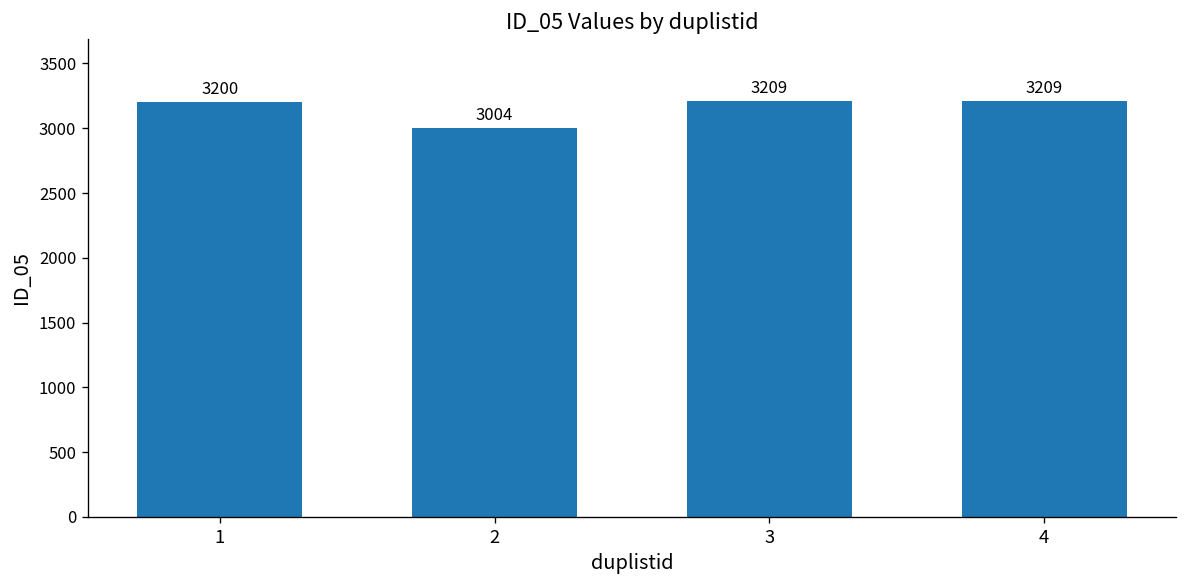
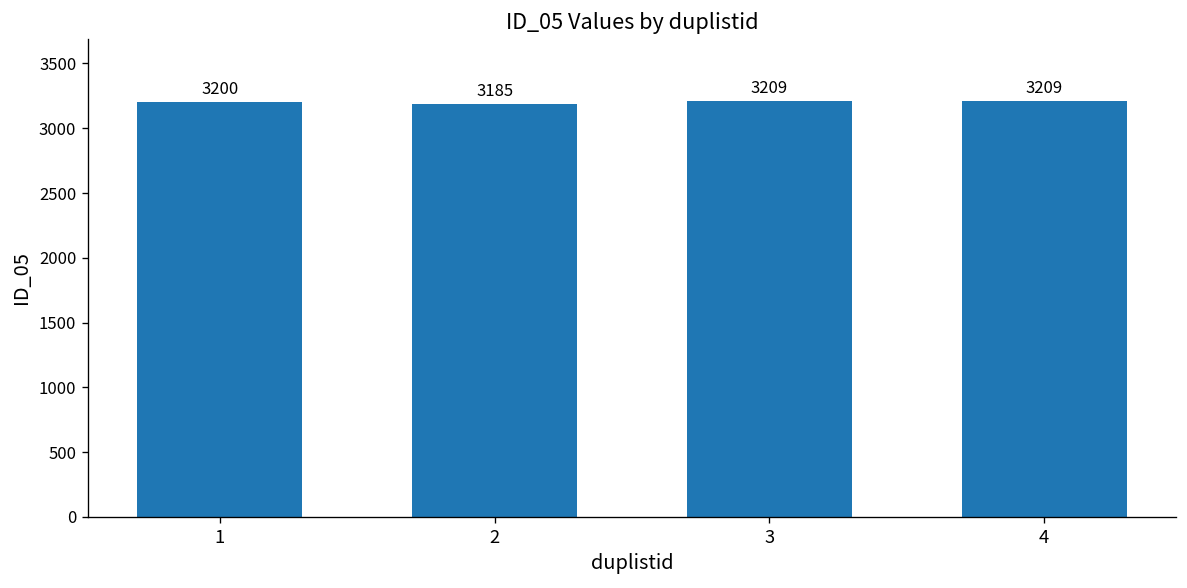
  {
    "1": 3200,
-   "2": 3004,
+   "2": 3185,
    "3": 3209,
    "4": 3209
  }
